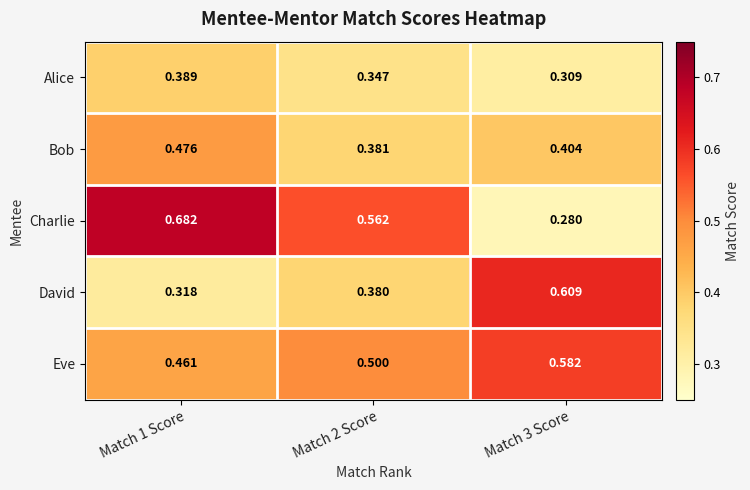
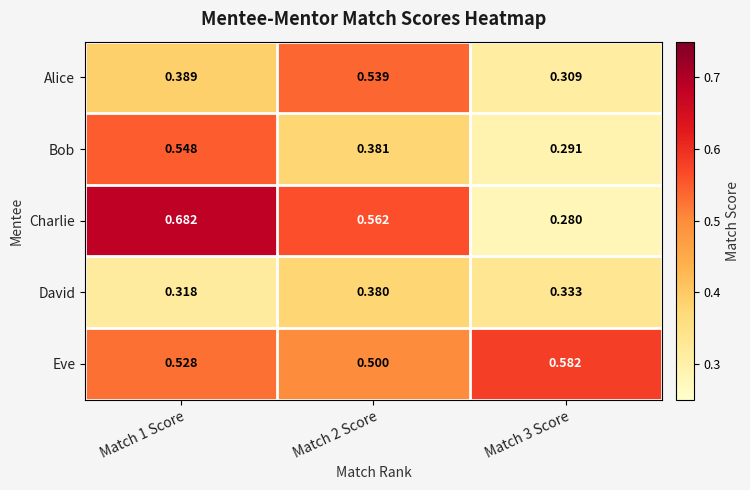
  {
    "Alice": {
      "Match 1 Score": 0.389,
-     "Match 2 Score": 0.347,
+     "Match 2 Score": 0.539,
      "Match 3 Score": 0.309
    },
    "Bob": {
-     "Match 1 Score": 0.476,
+     "Match 1 Score": 0.548,
      "Match 2 Score": 0.381,
-     "Match 3 Score": 0.404
+     "Match 3 Score": 0.291
    },
    "Charlie": {
      "Match 1 Score": 0.682,
      "Match 2 Score": 0.562,
      "Match 3 Score": 0.280
    },
    "David": {
      "Match 1 Score": 0.318,
      "Match 2 Score": 0.380,
-     "Match 3 Score": 0.609
+     "Match 3 Score": 0.333
    },
    "Eve": {
-     "Match 1 Score": 0.461,
+     "Match 1 Score": 0.528,
      "Match 2 Score": 0.500,
      "Match 3 Score": 0.582
    }
  }
